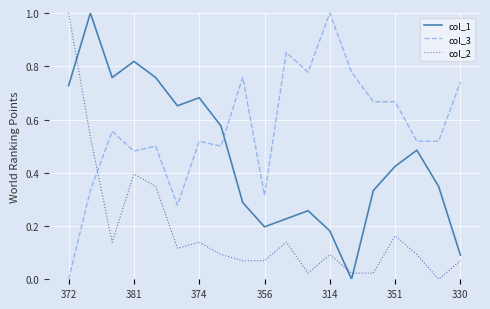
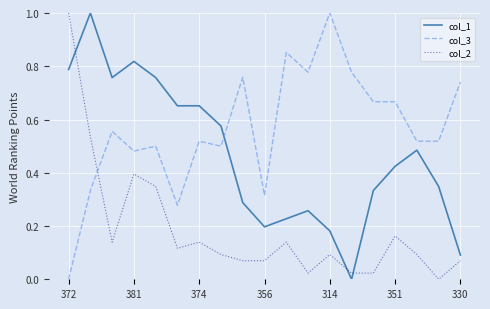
  {
    "col_1": {
-     "372": 0.73,
+     "372": 0.79,
      "381": 0.82,
-     "374": 0.68,
+     "374": 0.65,
      "356": 0.20,
      "314": 0.18,
      "351": 0.42,
      "330": 0.09
    },
    "col_3": {
      "372": 0.00,
      "381": 0.48,
      "374": 0.52,
      "356": 0.31,
      "314": 1.00,
      "351": 0.67,
      "330": 0.74
    },
    "col_2": {
      "372": 1.00,
      "381": 0.40,
      "374": 0.14,
      "356": 0.07,
      "314": 0.09,
      "351": 0.16,
      "330": 0.07
    }
  }
